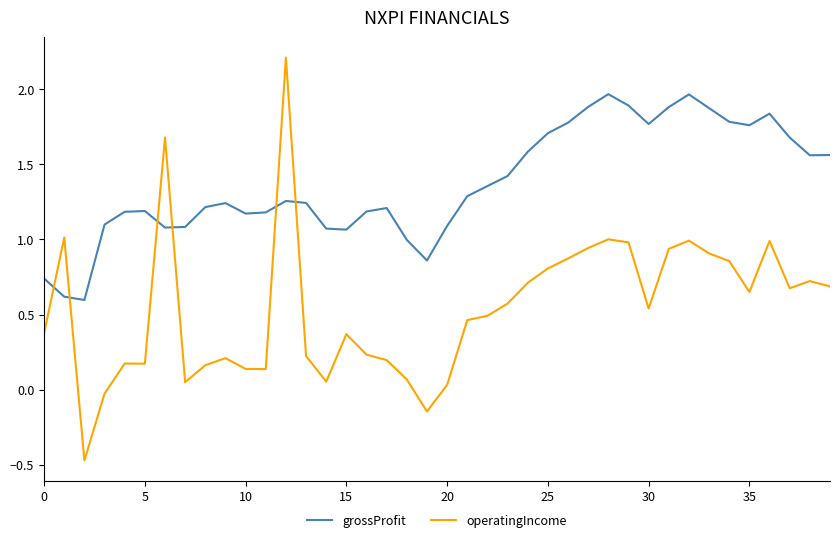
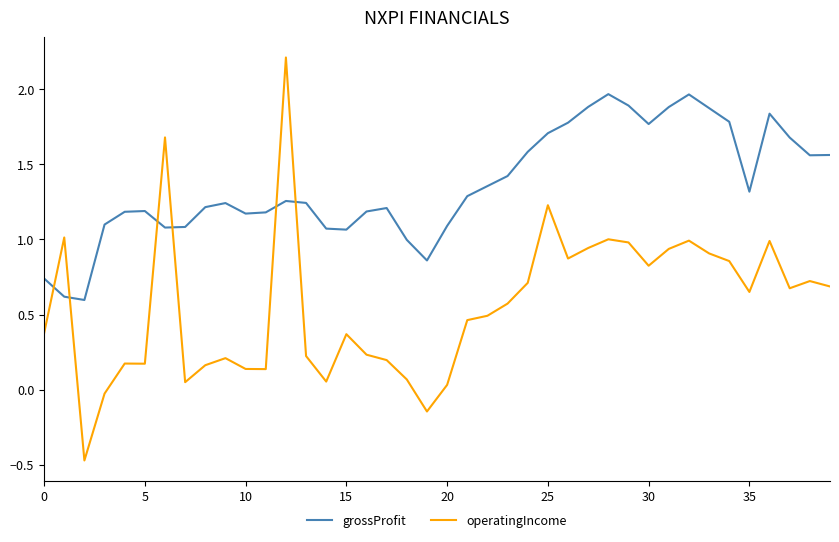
  {
    "grossProfit": {
      "0": 0.74,
      "5": 1.19,
      "10": 1.17,
      "15": 1.07,
      "20": 1.09,
      "25": 1.71,
      "30": 1.77,
-     "35": 1.76
+     "35": 1.32
    },
    "operatingIncome": {
      "0": 0.38,
      "5": 0.17,
      "10": 0.14,
      "15": 0.37,
      "20": 0.03,
-     "25": 0.81,
-     "30": 0.54,
+     "25": 1.23,
+     "30": 0.83,
      "35": 0.65
    }
  }
